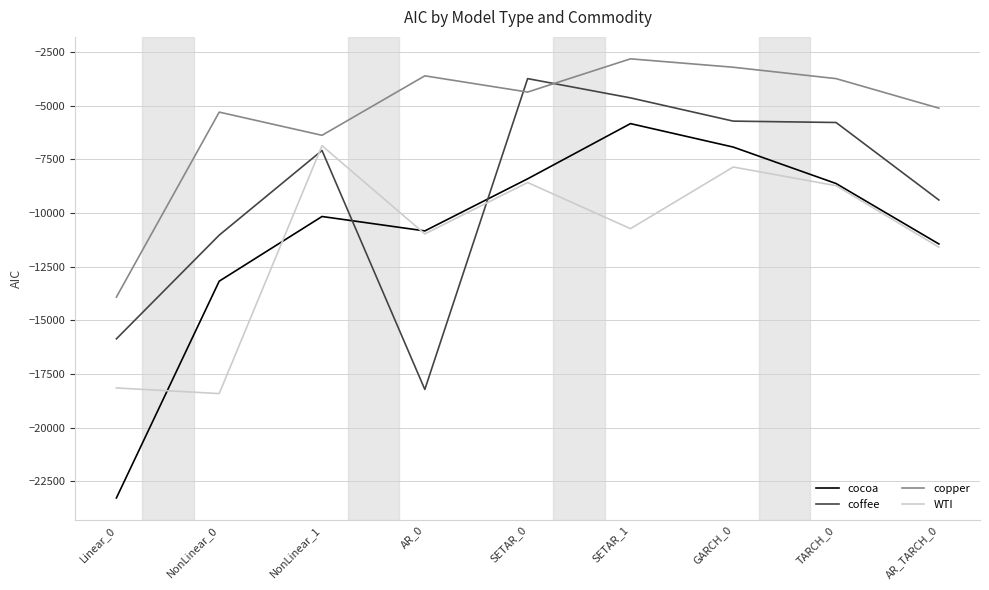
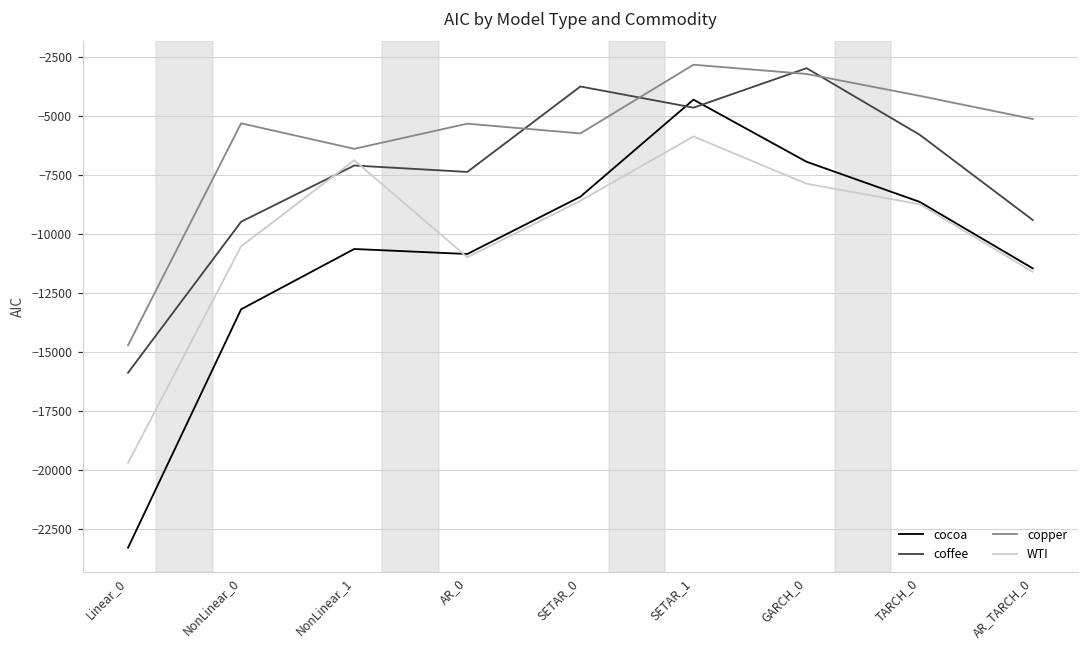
  {
    "cocoa": {
      "Linear_0": -23300,
      "NonLinear_0": -13200,
-     "NonLinear_1": -10200,
+     "NonLinear_1": -10600,
      "AR_0": -10800,
      "SETAR_0": -8400,
-     "SETAR_1": -5800,
+     "SETAR_1": -4300,
      "GARCH_0": -6900,
      "AR_TARCH_0": -11400
    },
    "coffee": {
      "Linear_0": -15900,
-     "NonLinear_0": -11000,
+     "NonLinear_0": -9500,
      "NonLinear_1": -7100,
-     "AR_0": -18200,
+     "AR_0": -7400,
      "SETAR_0": -3700,
      "SETAR_1": -4600,
-     "GARCH_0": -5700,
+     "GARCH_0": -3000,
      "TARCH_0": -5800,
      "AR_TARCH_0": -9400
    },
    "copper": {
-     "Linear_0": -13900,
+     "Linear_0": -14700,
      "NonLinear_0": -5300,
      "NonLinear_1": -6400,
-     "AR_0": -3600,
-     "SETAR_0": -4400,
+     "AR_0": -5300,
+     "SETAR_0": -5700,
      "SETAR_1": -2800,
      "GARCH_0": -3200,
-     "TARCH_0": -3700,
+     "TARCH_0": -4100,
      "AR_TARCH_0": -5100
    },
    "WTI": {
-     "Linear_0": -18200,
-     "NonLinear_0": -18400,
+     "Linear_0": -19700,
+     "NonLinear_0": -10500,
      "NonLinear_1": -6900,
      "AR_0": -11000,
      "SETAR_0": -8600,
-     "SETAR_1": -10700,
+     "SETAR_1": -5900,
      "GARCH_0": -7900,
      "AR_TARCH_0": -11600
    }
  }
